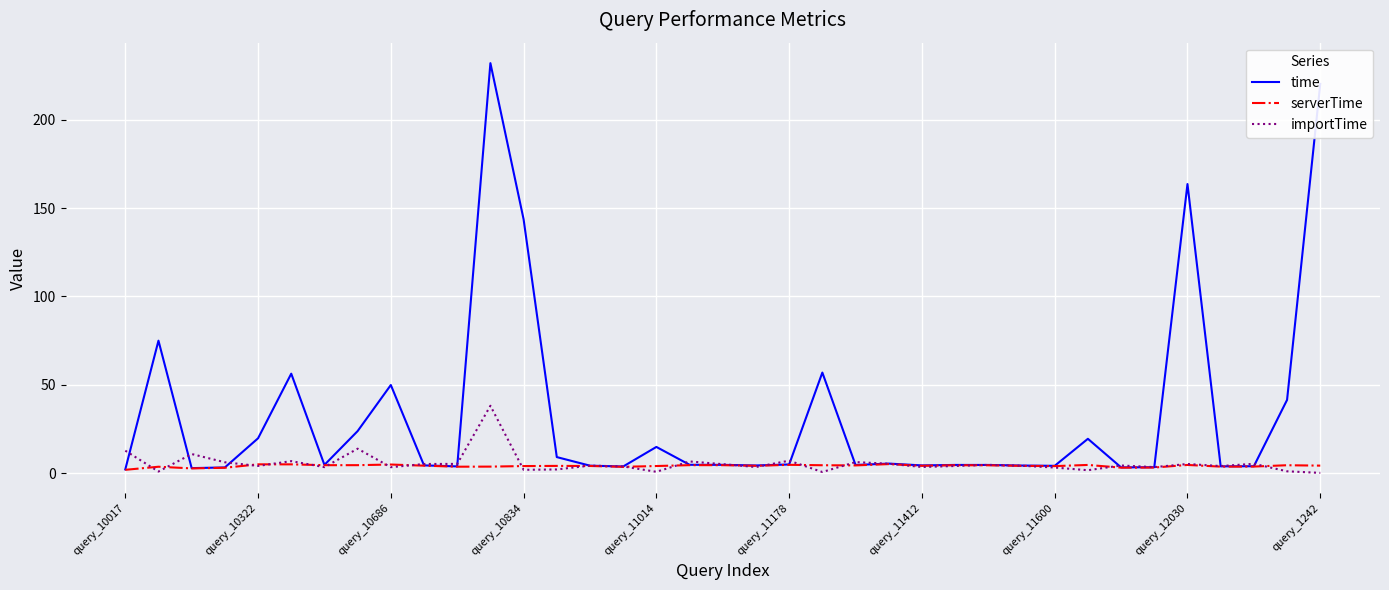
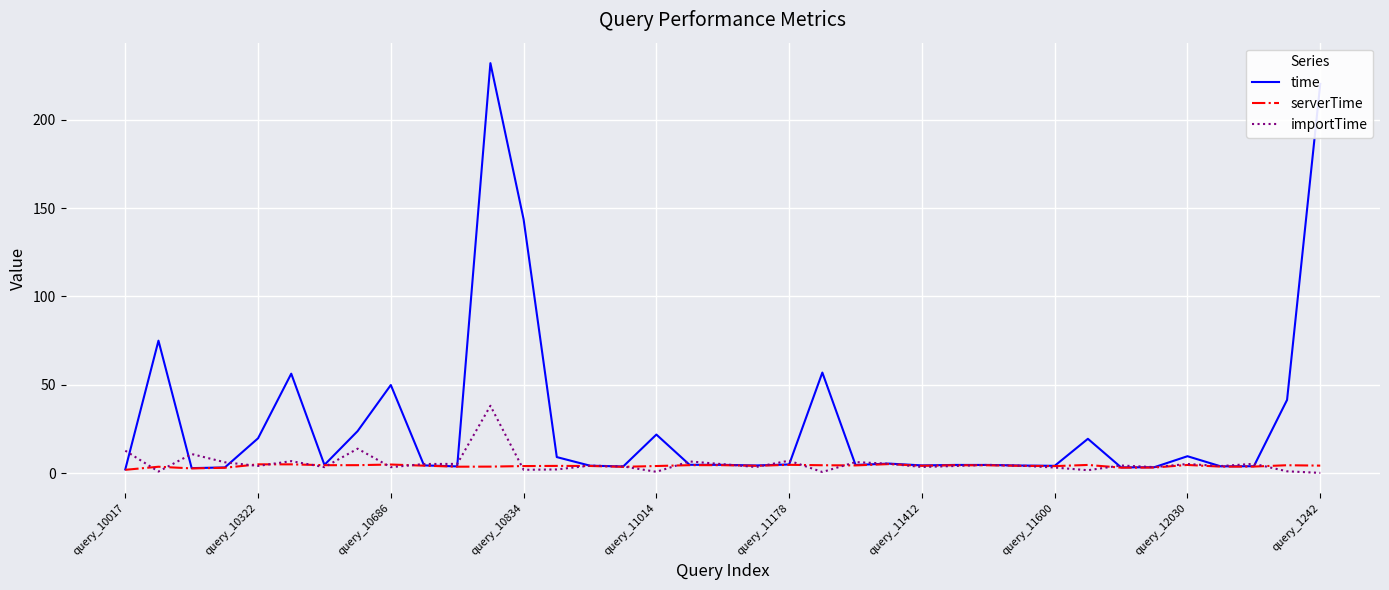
  {
    "time": {
      "query_10322": 20,
      "query_10686": 50,
      "query_10834": 144,
-     "query_11014": 15,
-     "query_12030": 164
+     "query_11014": 22,
+     "query_12030": 10
    },
    "serverTime": {
      "query_10686": 5,
      "query_10834": 4,
      "query_11014": 4,
      "query_1242": 4
    },
    "importTime": {
      "query_10017": 13,
      "query_10686": 3,
      "query_10834": 2,
      "query_11014": 1,
      "query_11178": 7,
      "query_1242": 0
    }
  }
